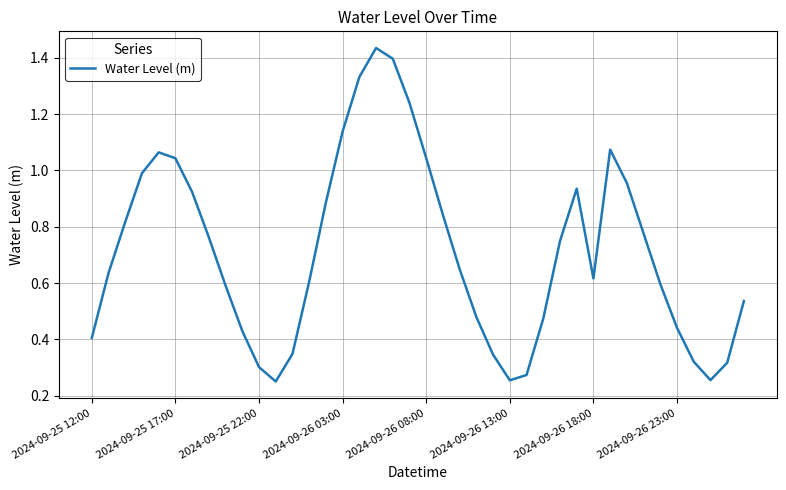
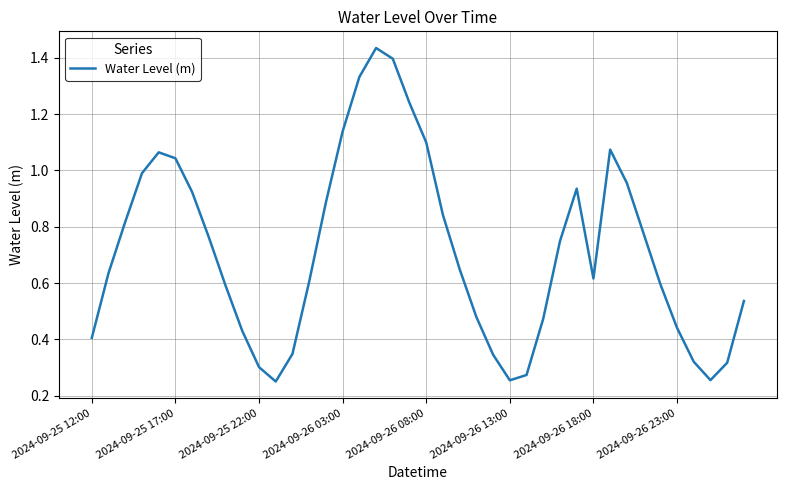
  {
    "2024-09-25 12:00": 0.41,
    "2024-09-25 17:00": 1.04,
    "2024-09-25 22:00": 0.30,
    "2024-09-26 03:00": 1.14,
-   "2024-09-26 08:00": 1.04,
+   "2024-09-26 08:00": 1.10,
    "2024-09-26 13:00": 0.25,
    "2024-09-26 18:00": 0.62,
    "2024-09-26 23:00": 0.44
  }
